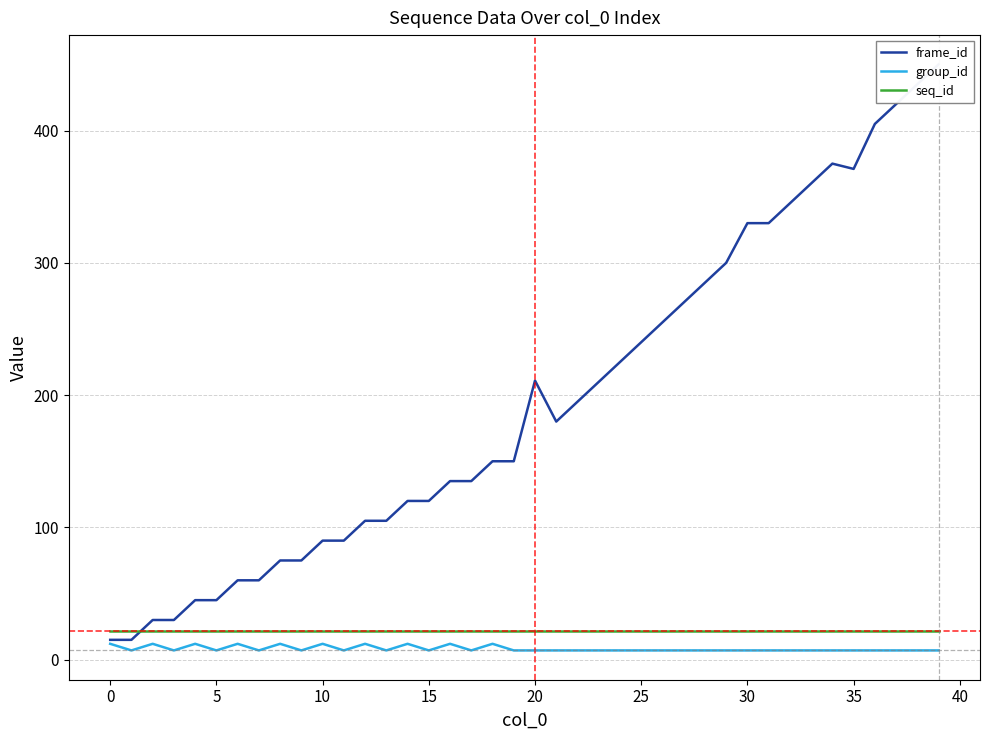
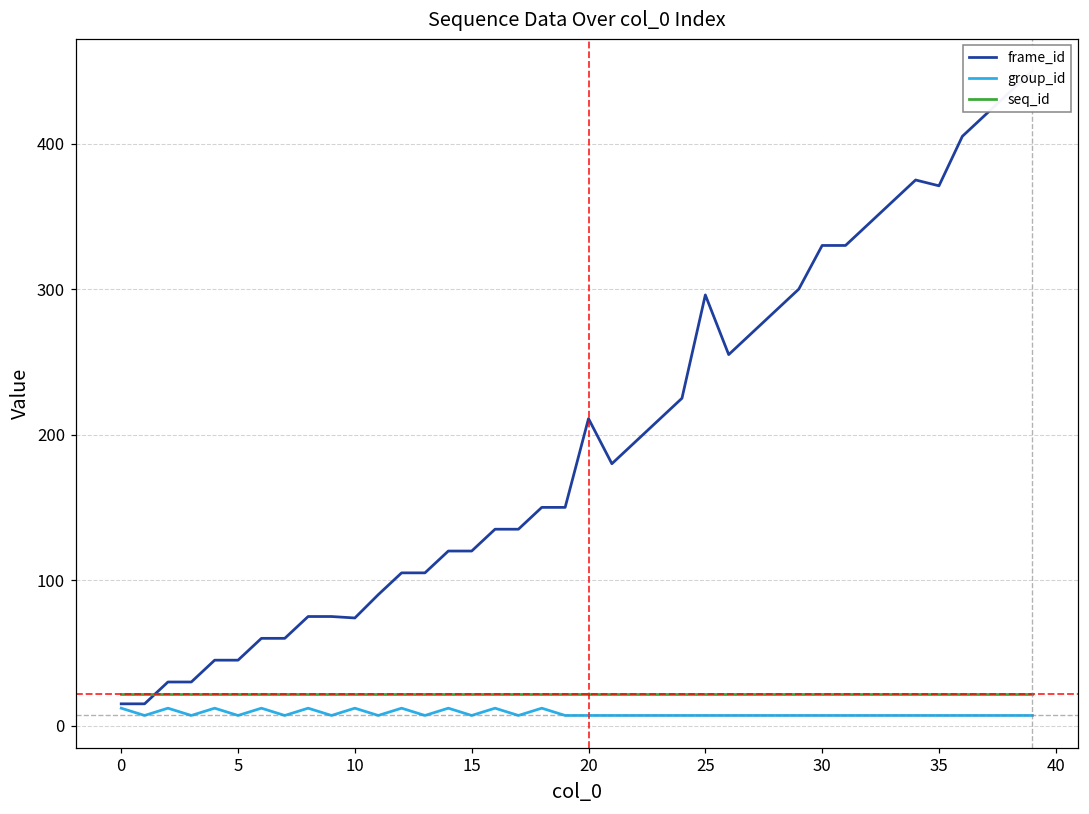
  {
    "frame_id": {
      "0": 15,
      "5": 45,
-     "10": 90,
+     "10": 74,
      "15": 120,
      "20": 211,
-     "25": 240,
+     "25": 296,
      "30": 330,
      "35": 371
    },
    "group_id": {
      "0": 12,
      "5": 7,
      "10": 12,
      "15": 7,
      "20": 7,
      "25": 7,
      "30": 7,
      "35": 7
    },
    "seq_id": {
      "0": 22,
      "5": 22,
      "10": 22,
      "15": 22,
      "20": 22,
      "25": 22,
      "30": 22,
      "35": 22
    }
  }
